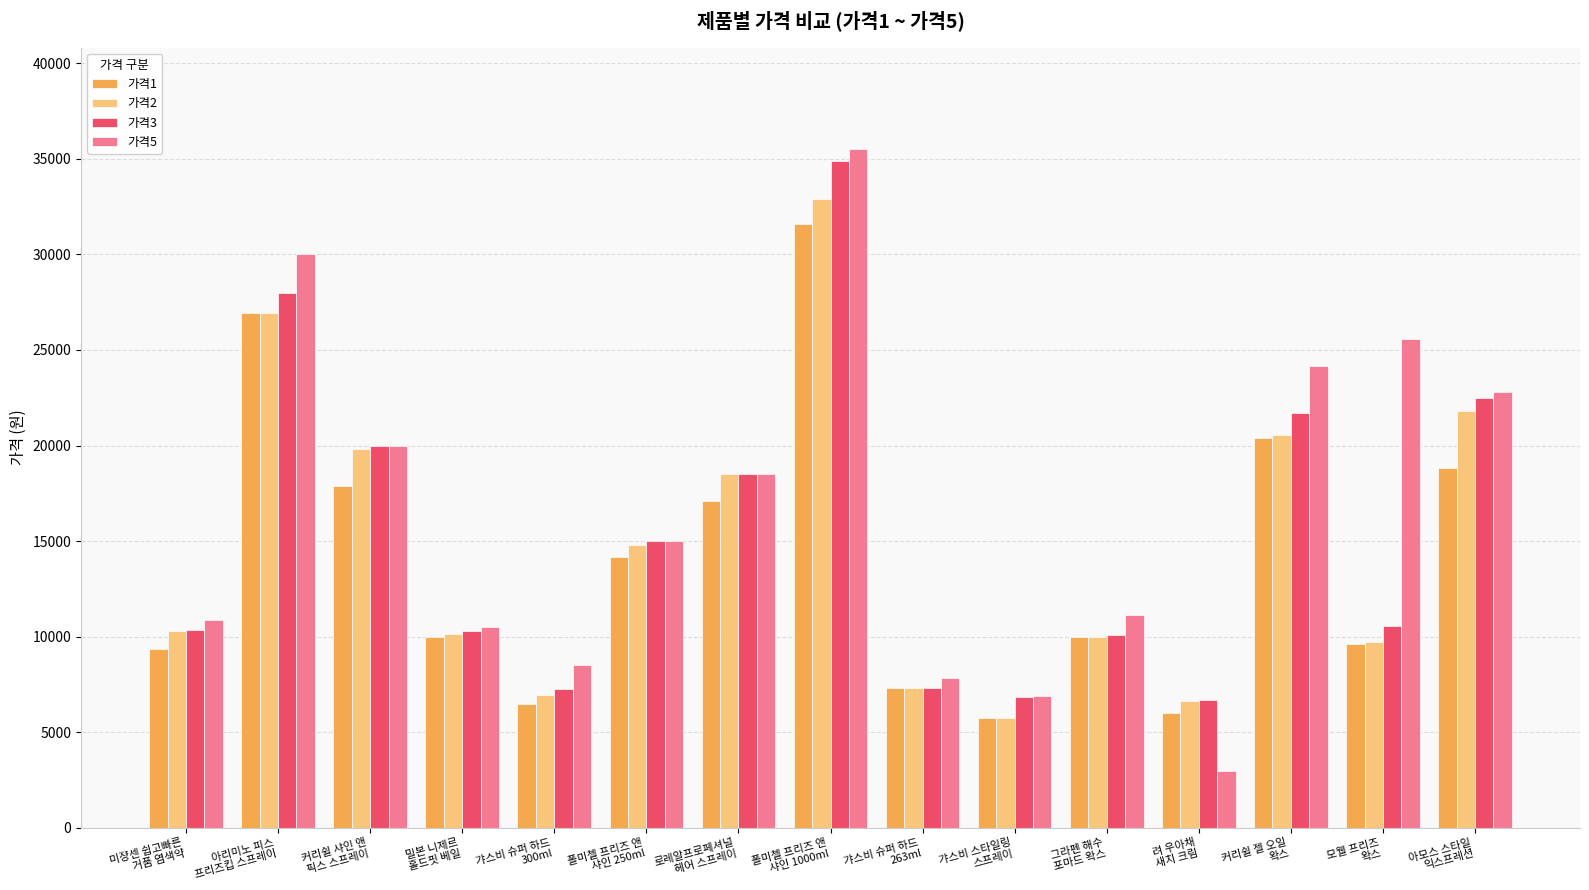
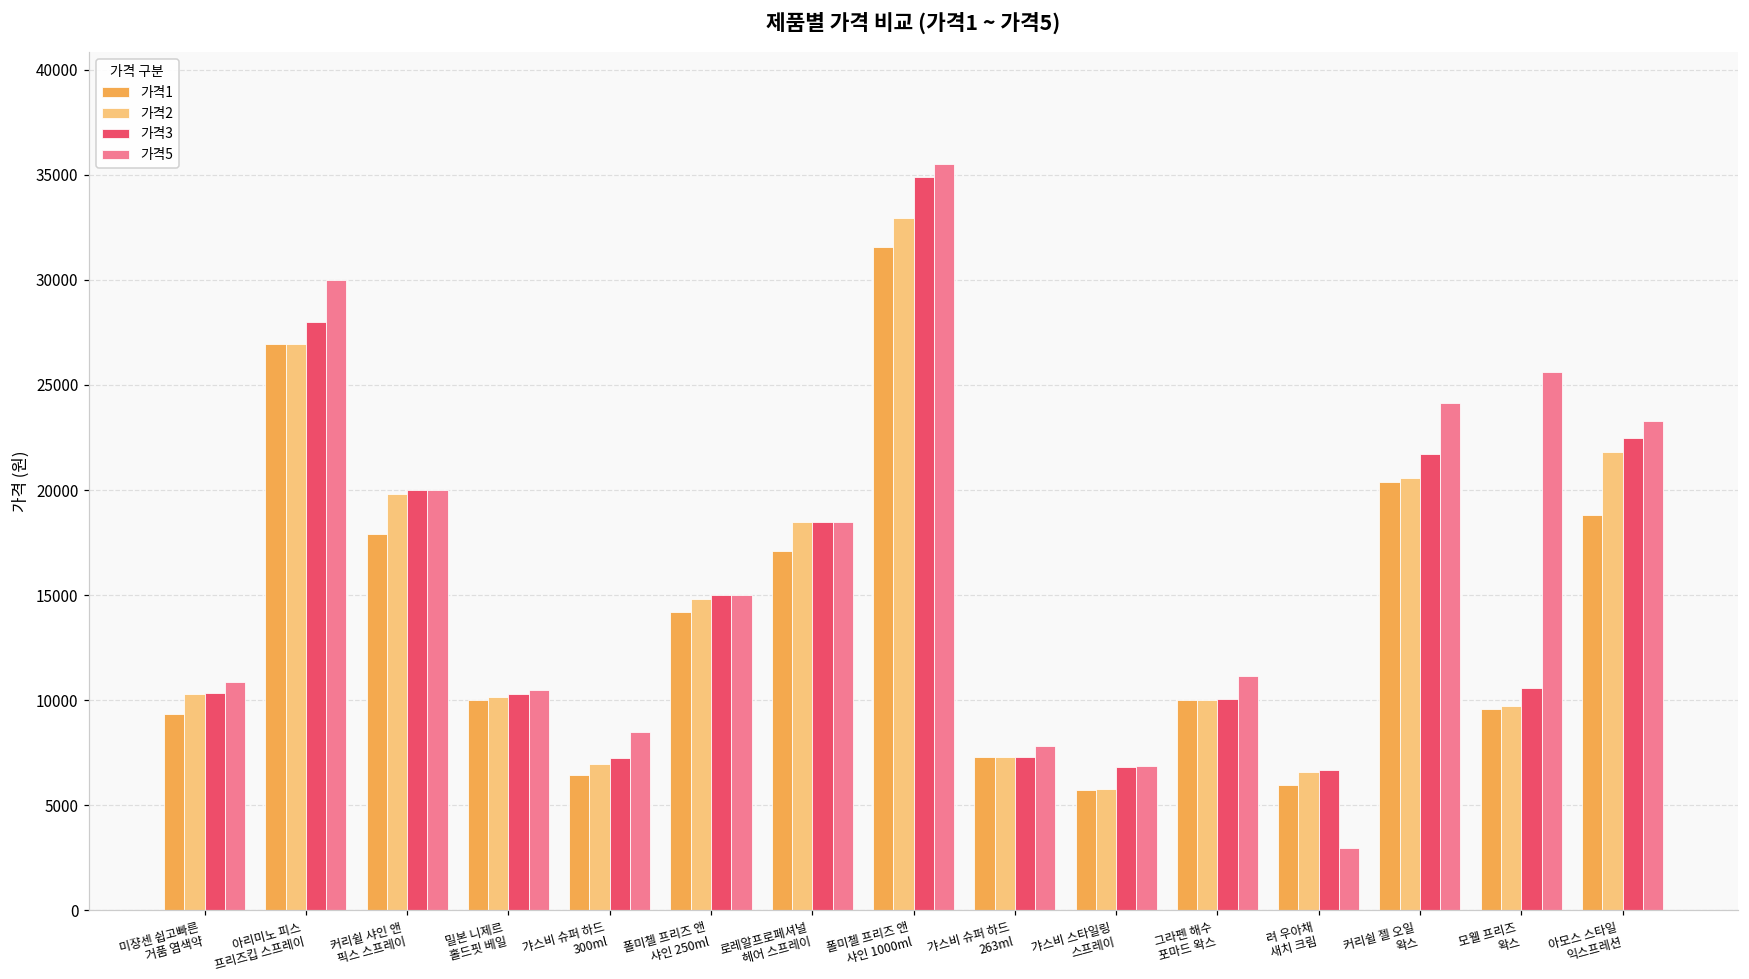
  {
    "가격3": {
      "미쟝센 쉽고빠른 거품 염색약": 10300,
      "아리미노 피스 프리즈킵 스프레이": 28000,
      "커리쉴 샤인 앤 픽스 스프레이": 20000,
      "밀본 니제르 홀드핏 베일": 10300,
      "갸스비 슈퍼 하드 300ml": 7300,
      "폴미첼 프리즈 앤 샤인 250ml": 15000,
      "로레알프로페셔널 헤어 스프레이": 18500,
      "폴미첼 프리즈 앤 샤인 1000ml": 34900,
      "갸스비 슈퍼 하드 263ml": 7300,
      "갸스비 스타일링 스프레이": 6800,
      "그라펜 해수 포마드 왁스": 10100,
      "려 우아채 새치 크림": 6700,
      "커리쉴 젤 오일 왁스": 21700,
      "모웰 프리즈 왁스": 10600,
      "아모스 스타일 익스프레션": 22500
    },
    "가격5": {
      "미쟝센 쉽고빠른 거품 염색약": 10900,
      "아리미노 피스 프리즈킵 스프레이": 30000,
      "커리쉴 샤인 앤 픽스 스프레이": 20000,
      "밀본 니제르 홀드핏 베일": 10500,
      "갸스비 슈퍼 하드 300ml": 8500,
      "폴미첼 프리즈 앤 샤인 250ml": 15000,
      "로레알프로페셔널 헤어 스프레이": 18500,
      "폴미첼 프리즈 앤 샤인 1000ml": 35500,
      "갸스비 슈퍼 하드 263ml": 7800,
      "갸스비 스타일링 스프레이": 6900,
      "그라펜 해수 포마드 왁스": 11100,
      "려 우아채 새치 크림": 2900,
      "커리쉴 젤 오일 왁스": 24200,
      "모웰 프리즈 왁스": 25600,
-     "아모스 스타일 익스프레션": 22800
+     "아모스 스타일 익스프레션": 23300
    }
  }
